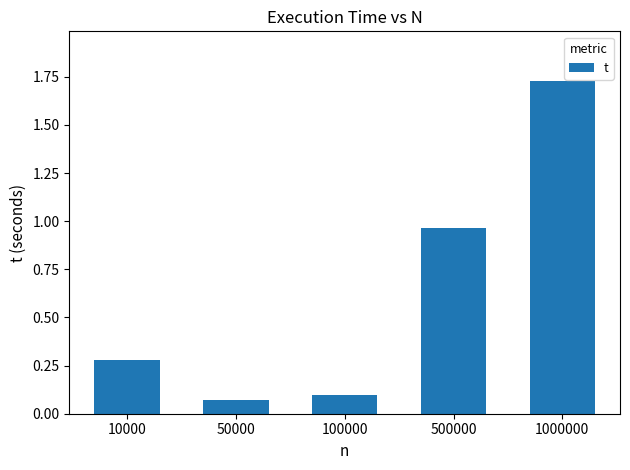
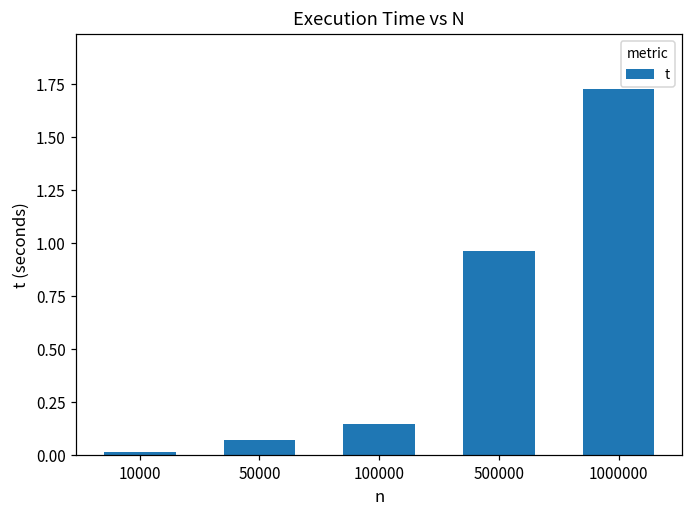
  {
-   "10000": 0.28,
+   "10000": 0.01,
    "50000": 0.07,
-   "100000": 0.10,
+   "100000": 0.15,
    "500000": 0.97,
    "1000000": 1.73
  }
